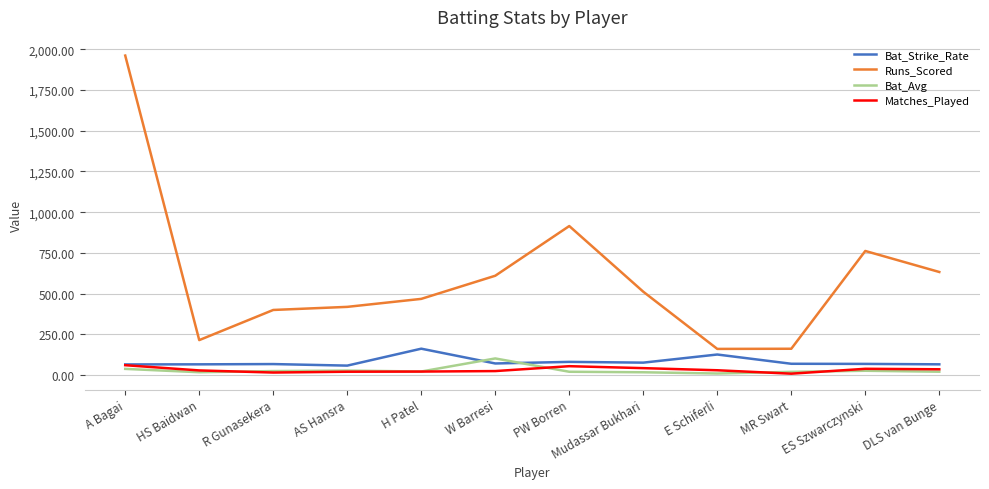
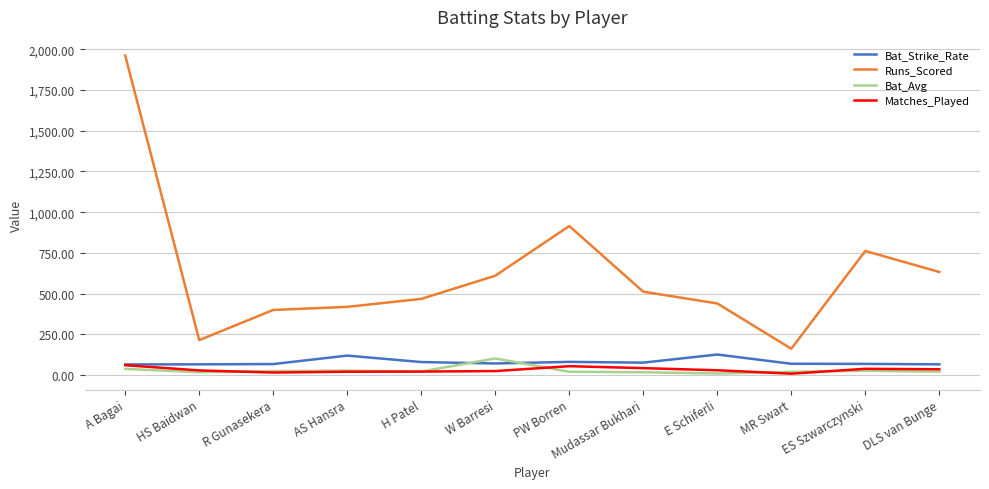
  {
    "Bat_Strike_Rate": {
      "HS Baidwan": "70",
      "R Gunasekera": "70",
-     "AS Hansra": "60",
-     "H Patel": "160",
+     "AS Hansra": "120",
+     "H Patel": "80",
      "W Barresi": "70",
      "PW Borren": "80",
      "Mudassar Bukhari": "80",
      "E Schiferli": "130",
      "MR Swart": "70",
      "ES Szwarczynski": "70",
      "DLS van Bunge": "70"
    },
    "Runs_Scored": {
      "A Bagai": "1,960",
      "HS Baidwan": "220",
      "R Gunasekera": "400",
      "AS Hansra": "420",
      "H Patel": "470",
      "W Barresi": "610",
      "PW Borren": "920",
      "Mudassar Bukhari": "510",
-     "E Schiferli": "160",
+     "E Schiferli": "440",
      "MR Swart": "160",
      "ES Szwarczynski": "760",
      "DLS van Bunge": "630"
    },
    "Bat_Avg": {
      "A Bagai": "40",
      "W Barresi": "100",
      "PW Borren": "20",
      "Mudassar Bukhari": "20",
      "E Schiferli": "10"
    },
    "Matches_Played": {
      "W Barresi": "30",
      "PW Borren": "60",
      "Mudassar Bukhari": "40",
      "E Schiferli": "30"
    }
  }
